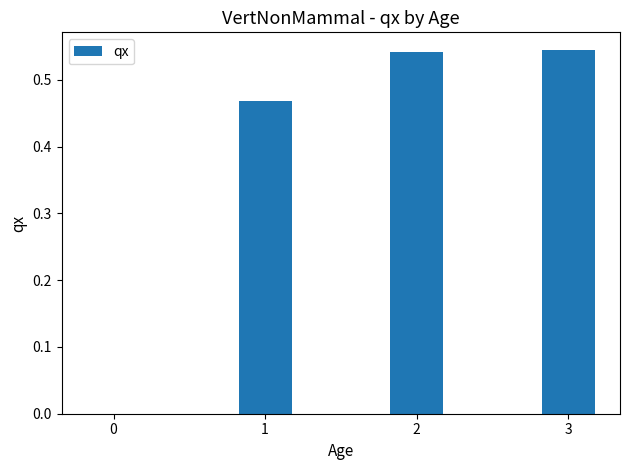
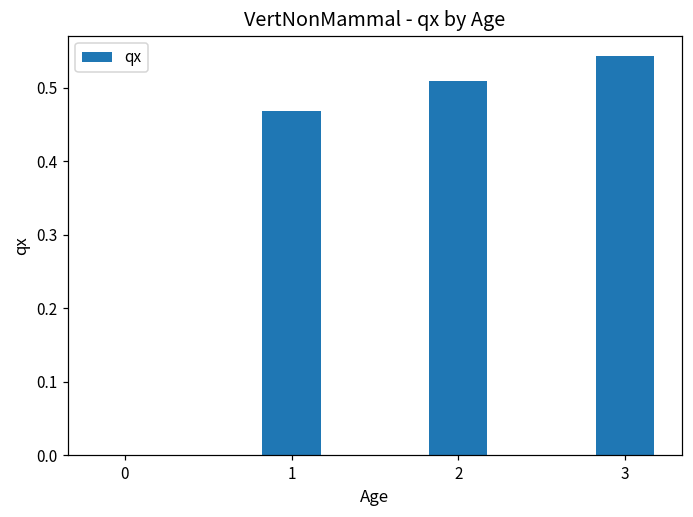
  {
    "1": 0.47,
-   "2": 0.54,
+   "2": 0.51,
    "3": 0.54
  }
